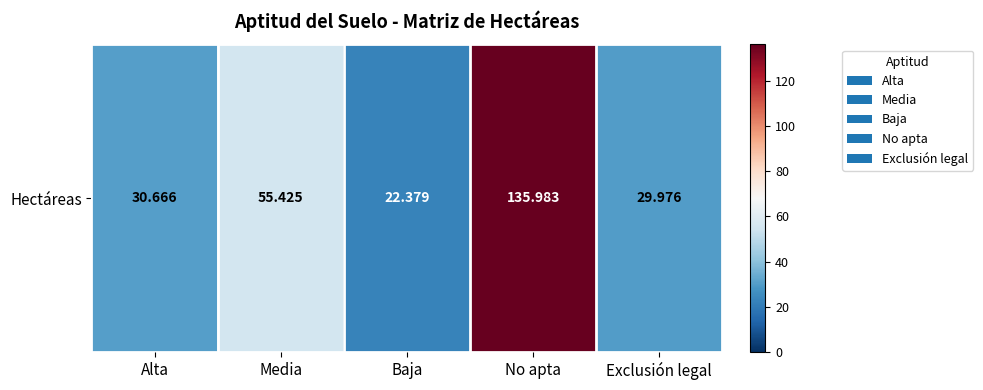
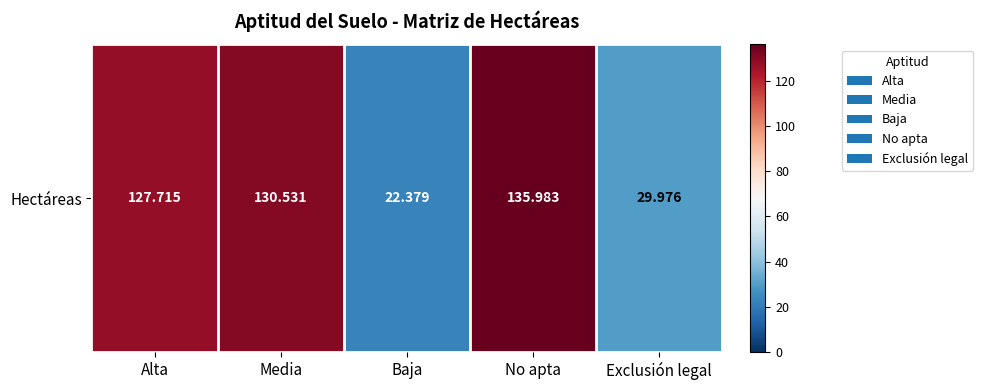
  {
    "Hectáreas": {
-     "Alta": 30.666,
-     "Media": 55.425,
+     "Alta": 127.715,
+     "Media": 130.531,
      "Baja": 22.379,
      "No apta": 135.983,
      "Exclusión legal": 29.976
    }
  }
